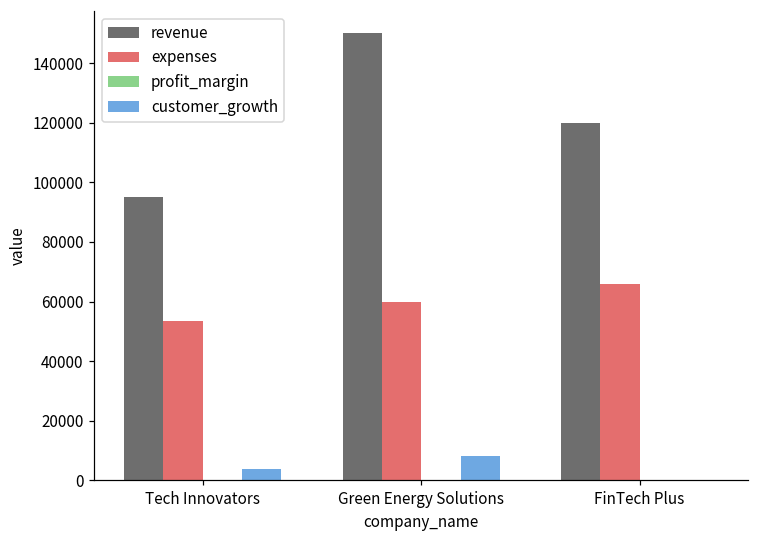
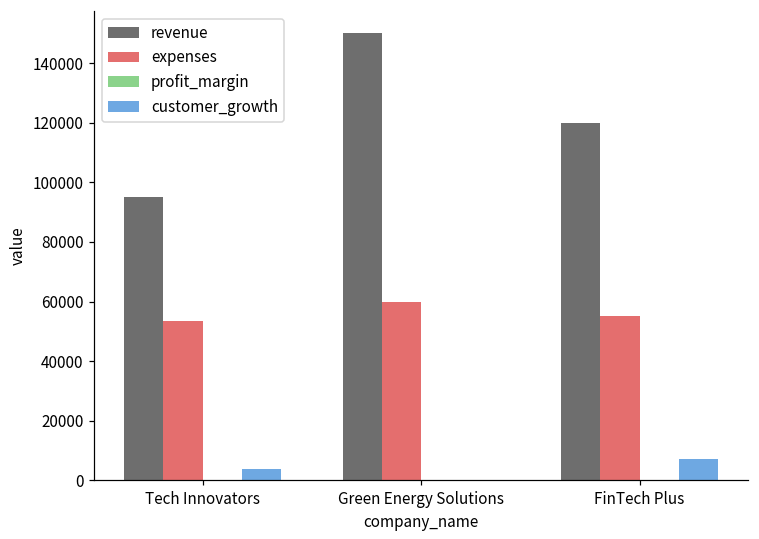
  {
    "revenue": {
      "Tech Innovators": 95000,
      "Green Energy Solutions": 150000,
      "FinTech Plus": 120000
    },
    "expenses": {
      "Tech Innovators": 54000,
      "Green Energy Solutions": 60000,
-     "FinTech Plus": 66000
+     "FinTech Plus": 55000
    },
    "customer_growth": {
      "Tech Innovators": 4000,
-     "Green Energy Solutions": 8000,
-     "FinTech Plus": 0
+     "Green Energy Solutions": 0,
+     "FinTech Plus": 7000
    }
  }
